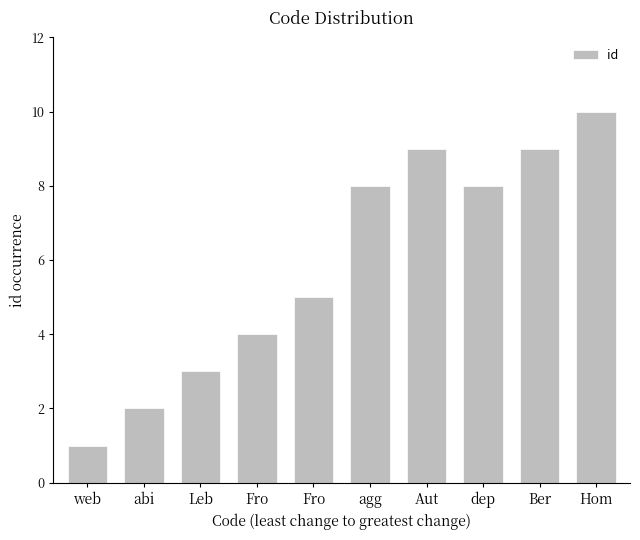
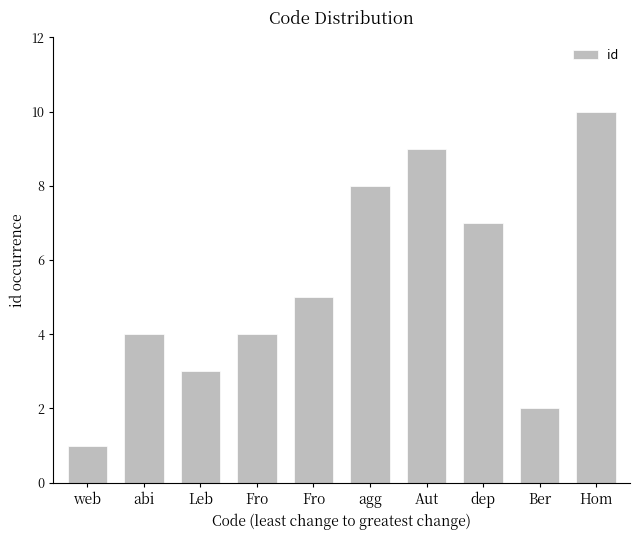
  {
    "web": 1,
-   "abi": 2,
+   "abi": 4,
    "Leb": 3,
    "agg": 8,
    "Aut": 9,
-   "dep": 8,
-   "Ber": 9,
+   "dep": 7,
+   "Ber": 2,
    "Hom": 10
  }
